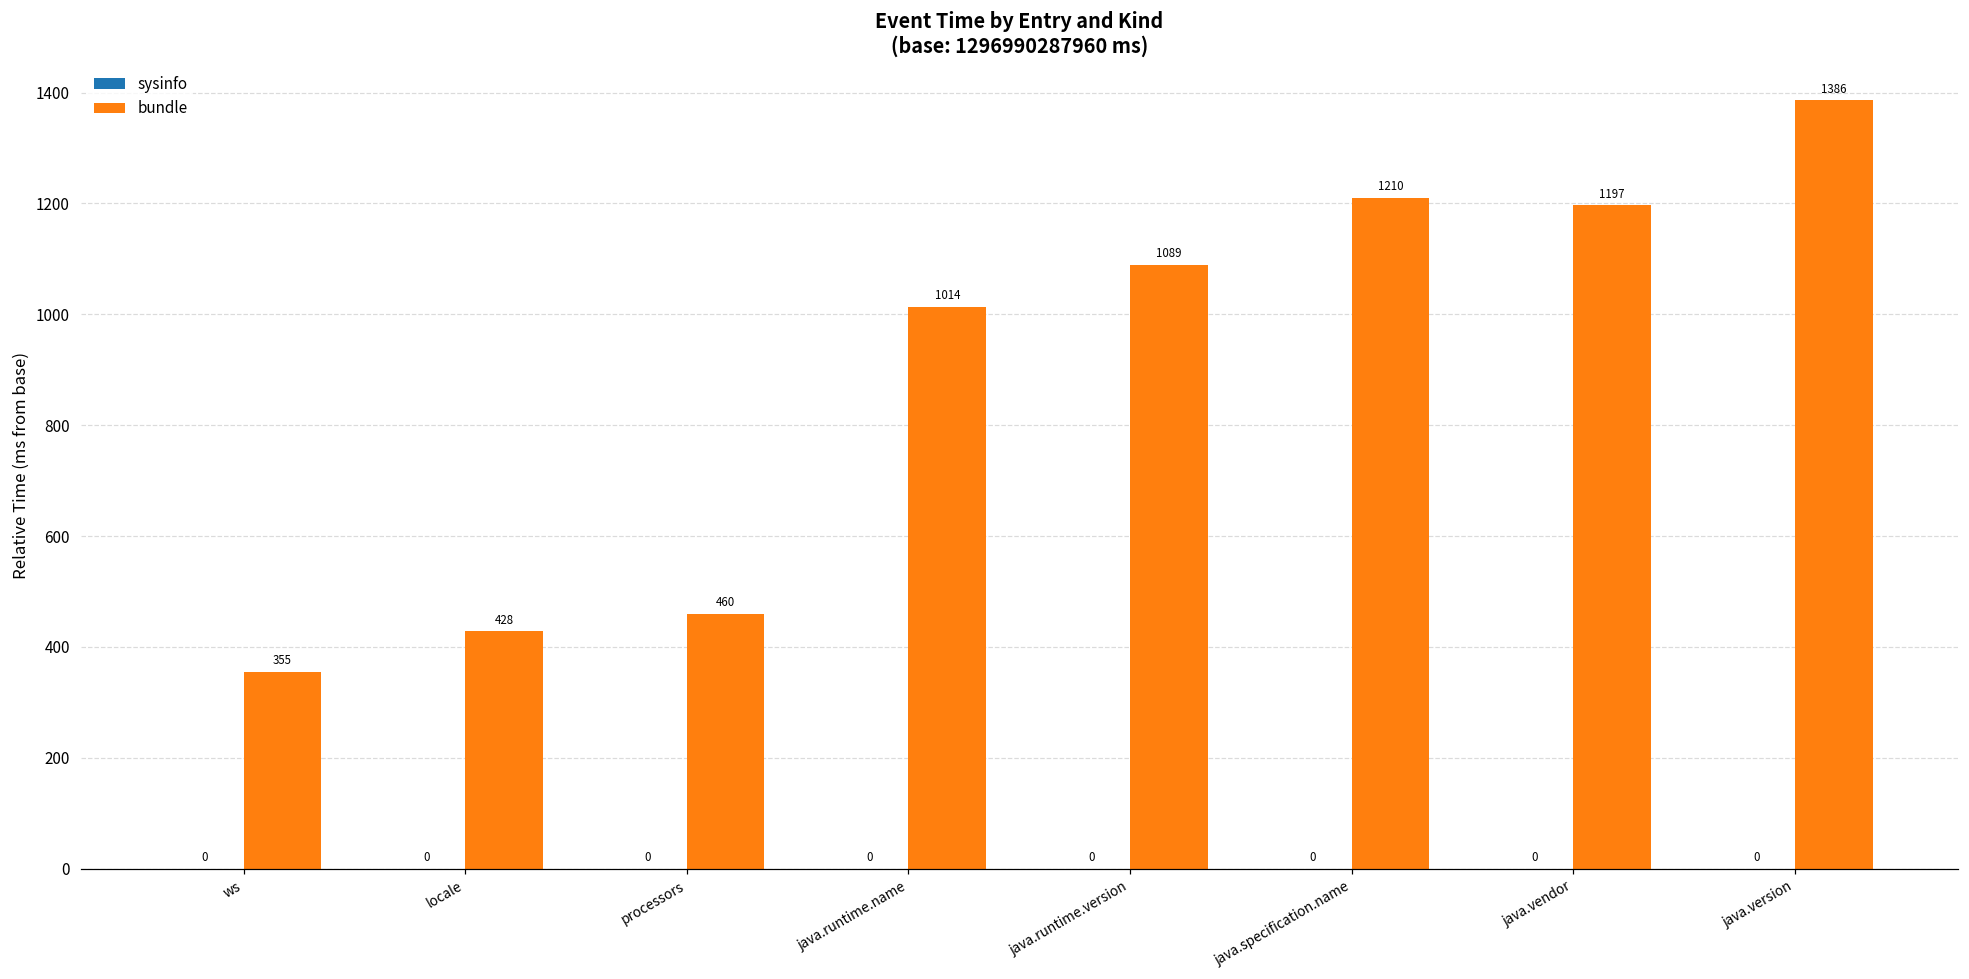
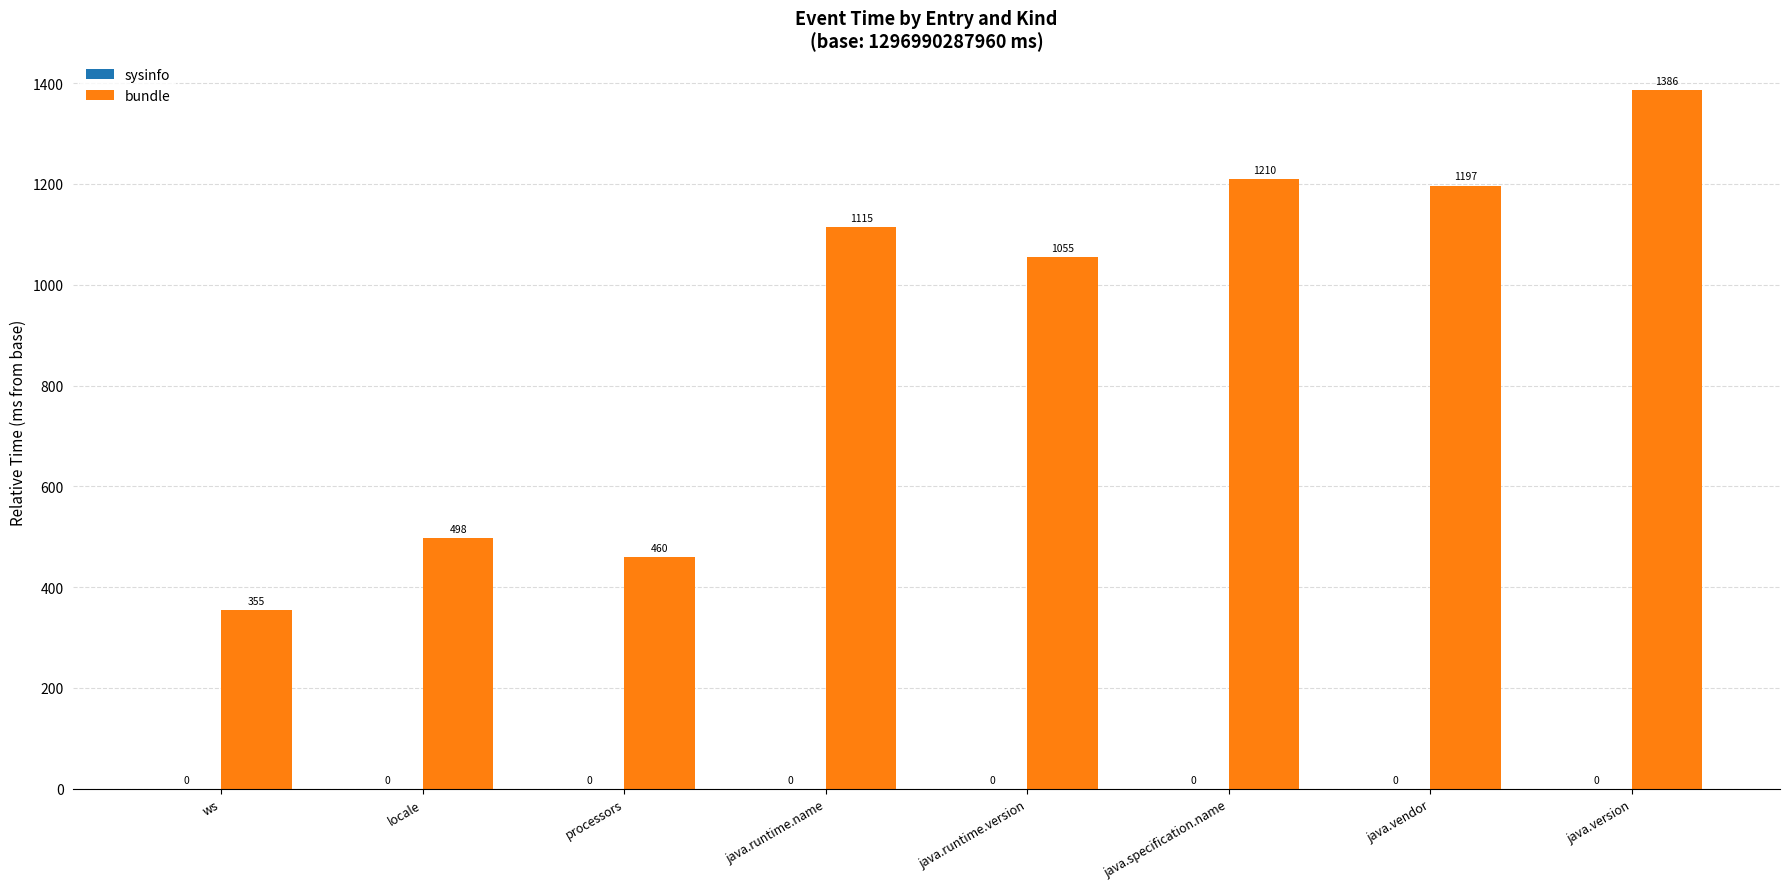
  {
    "sysinfo": {
      "ws": 0,
      "locale": 0,
      "processors": 0,
      "java.runtime.name": 0,
      "java.runtime.version": 0,
      "java.specification.name": 0,
      "java.vendor": 0,
      "java.version": 0
    },
    "bundle": {
      "ws": 355,
-     "locale": 428,
+     "locale": 498,
      "processors": 460,
-     "java.runtime.name": 1014,
-     "java.runtime.version": 1089,
+     "java.runtime.name": 1115,
+     "java.runtime.version": 1055,
      "java.specification.name": 1210,
      "java.vendor": 1197,
      "java.version": 1386
    }
  }
